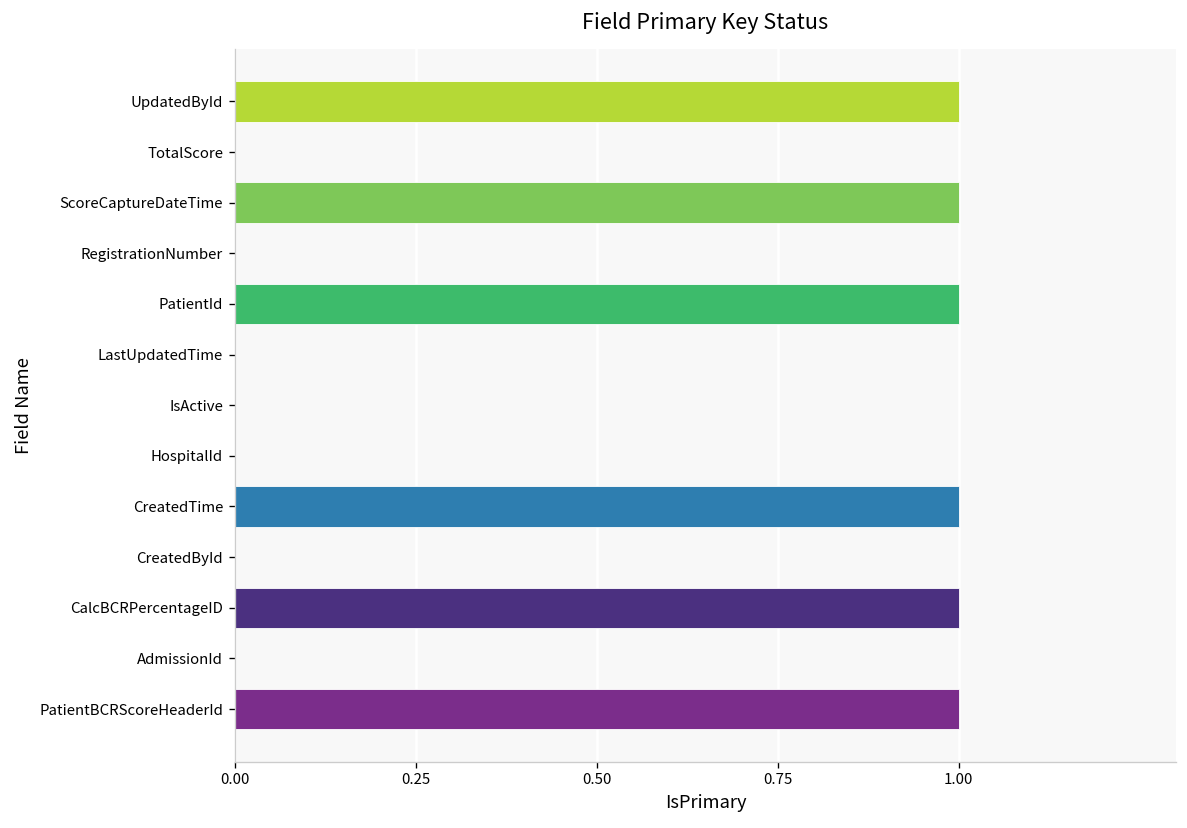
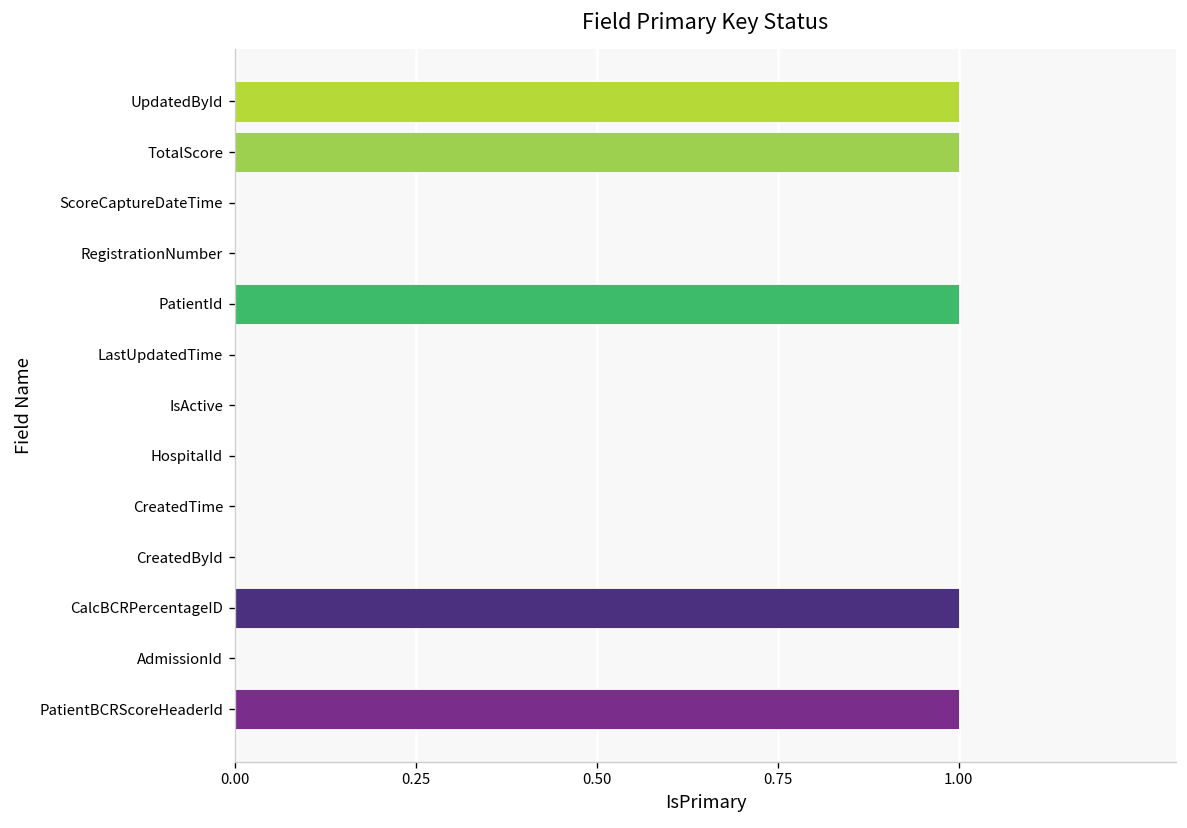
  {
    "UpdatedById": 1,
-   "TotalScore": 0,
-   "ScoreCaptureDateTime": 1,
+   "TotalScore": 1,
+   "ScoreCaptureDateTime": 0,
    "RegistrationNumber": 0,
    "PatientId": 1,
    "LastUpdatedTime": 0,
    "IsActive": 0,
    "HospitalId": 0,
-   "CreatedTime": 1,
+   "CreatedTime": 0,
    "CreatedById": 0,
    "CalcBCRPercentageID": 1,
    "AdmissionId": 0,
    "PatientBCRScoreHeaderId": 1
  }
